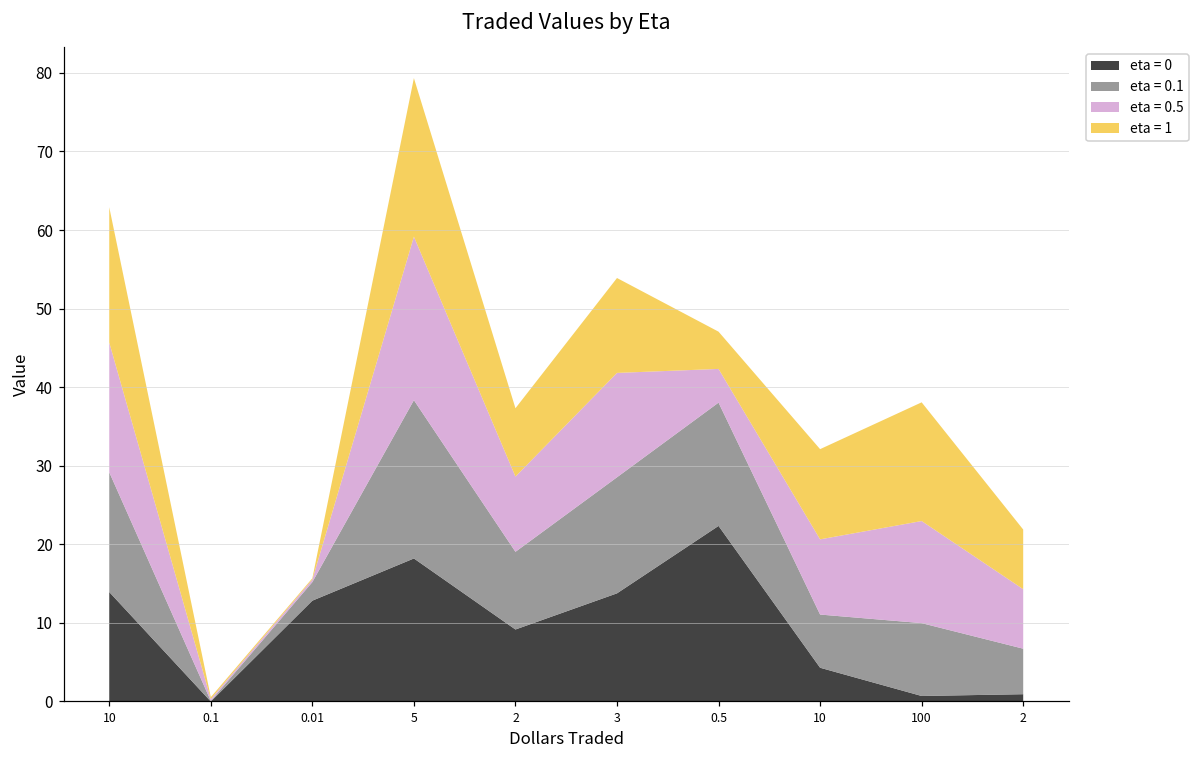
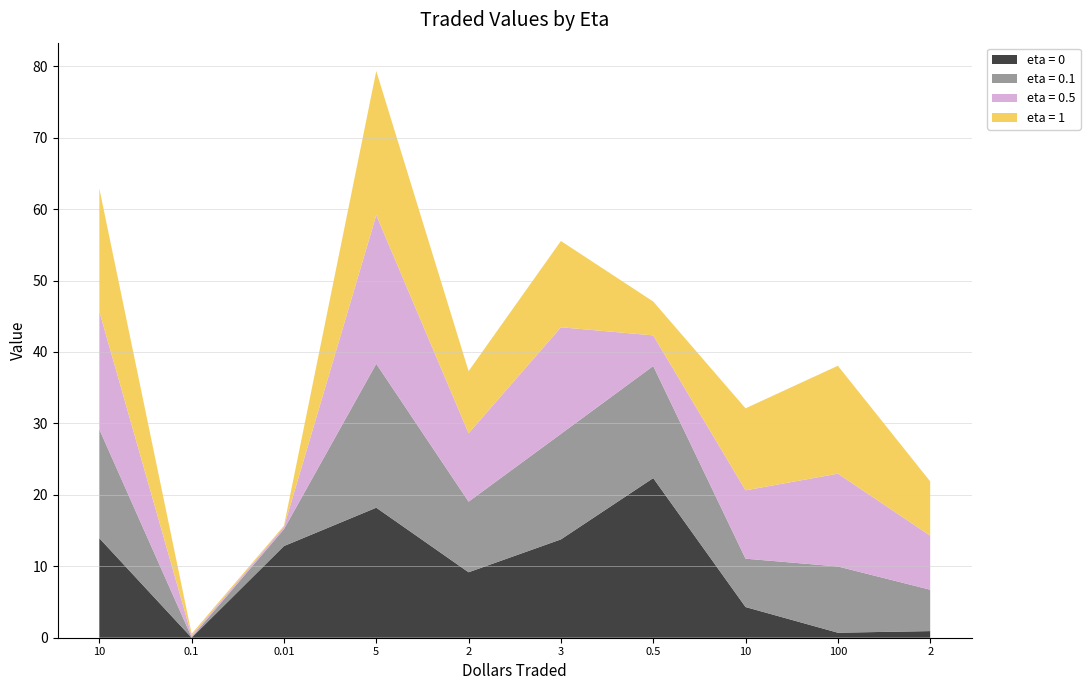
  {
    "eta = 0": {
      "0.01": 13,
      "5": 18,
      "3": 14,
      "0.5": 22,
      "100": 1
    },
    "eta = 0.1": {
      "5": 20,
      "3": 15,
      "0.5": 16,
      "100": 9
    },
    "eta = 0.5": {
      "5": 21,
-     "3": 13,
+     "3": 15,
      "0.5": 4,
      "100": 13
    },
    "eta = 1": {
      "5": 20,
      "3": 12,
      "0.5": 5,
      "100": 15
    }
  }
